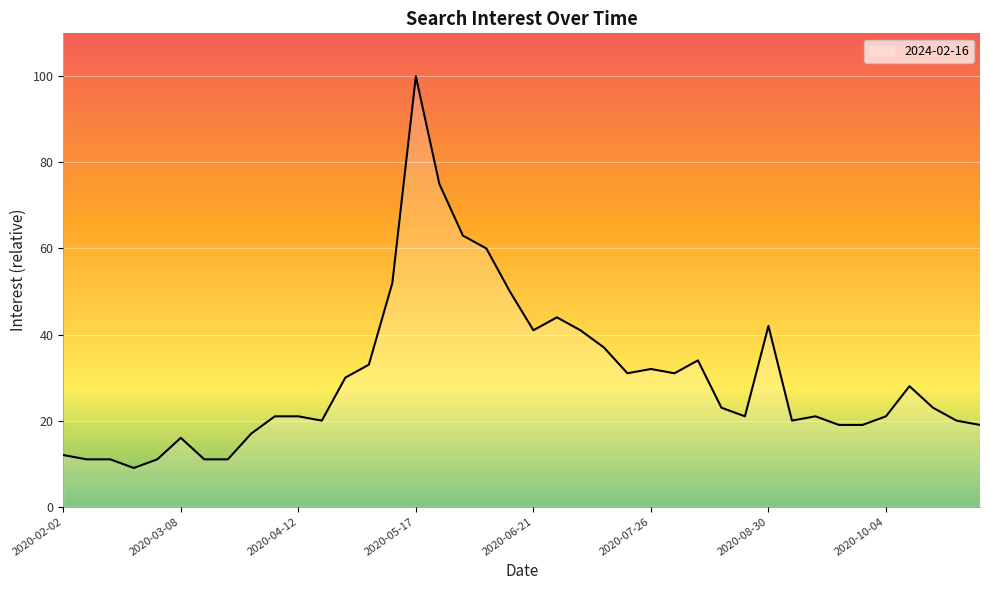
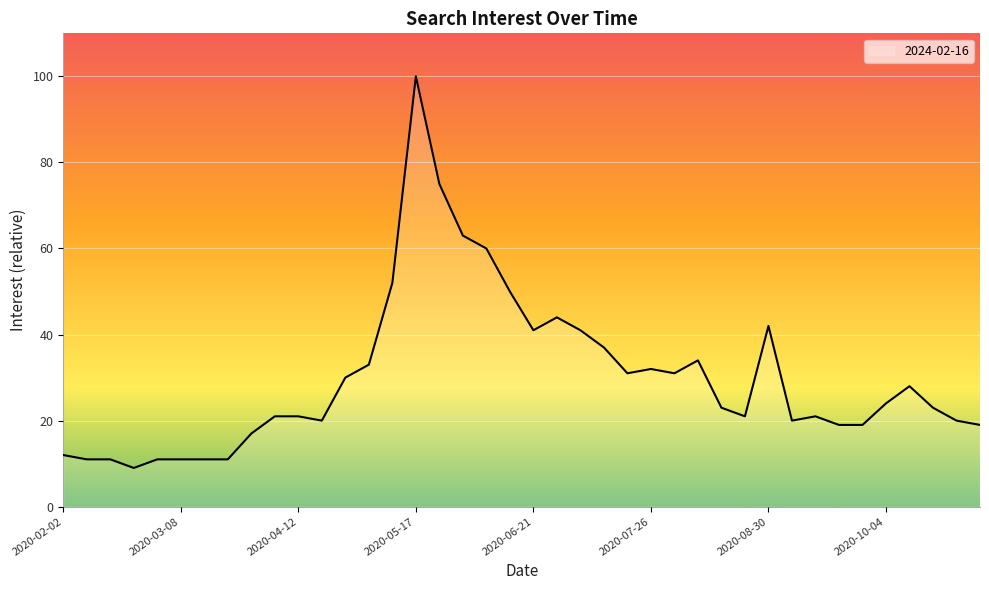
  {
    "2020-02-02": 12,
-   "2020-03-08": 16,
+   "2020-03-08": 11,
    "2020-04-12": 21,
    "2020-05-17": 100,
    "2020-06-21": 41,
    "2020-07-26": 32,
    "2020-08-30": 42,
-   "2020-10-04": 21
+   "2020-10-04": 24
  }
